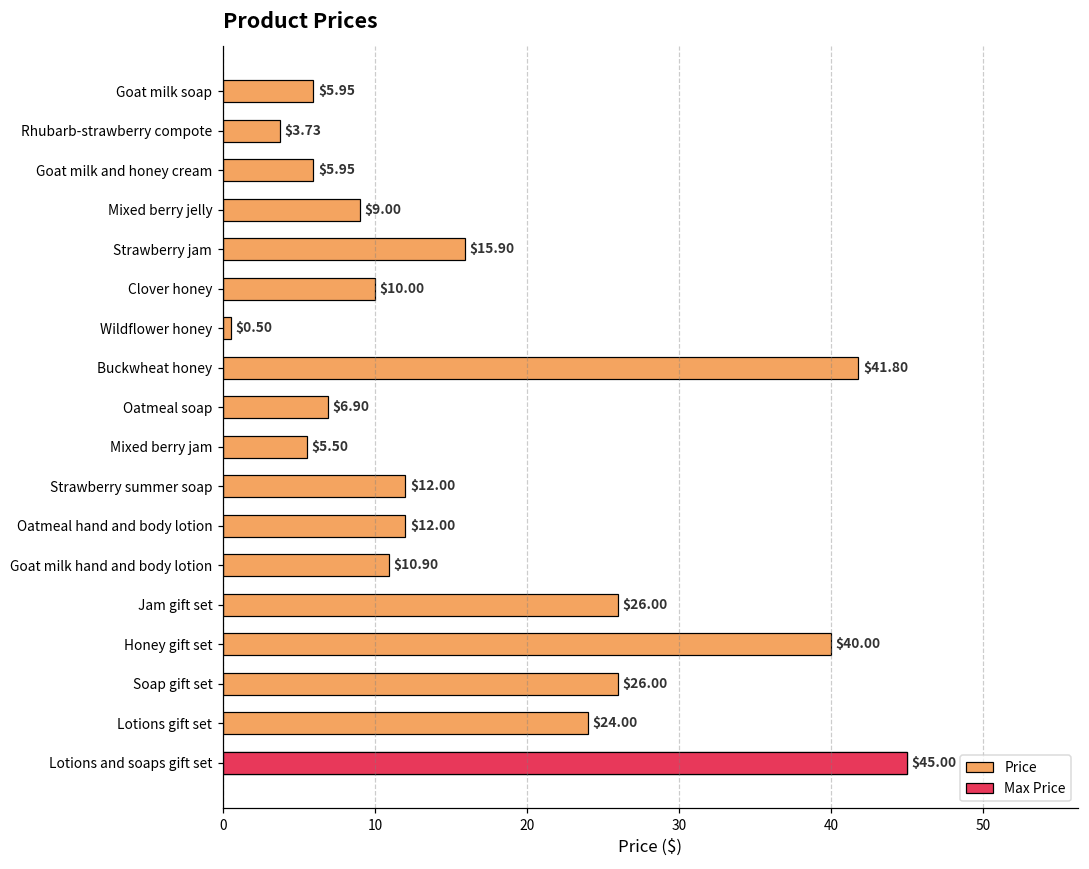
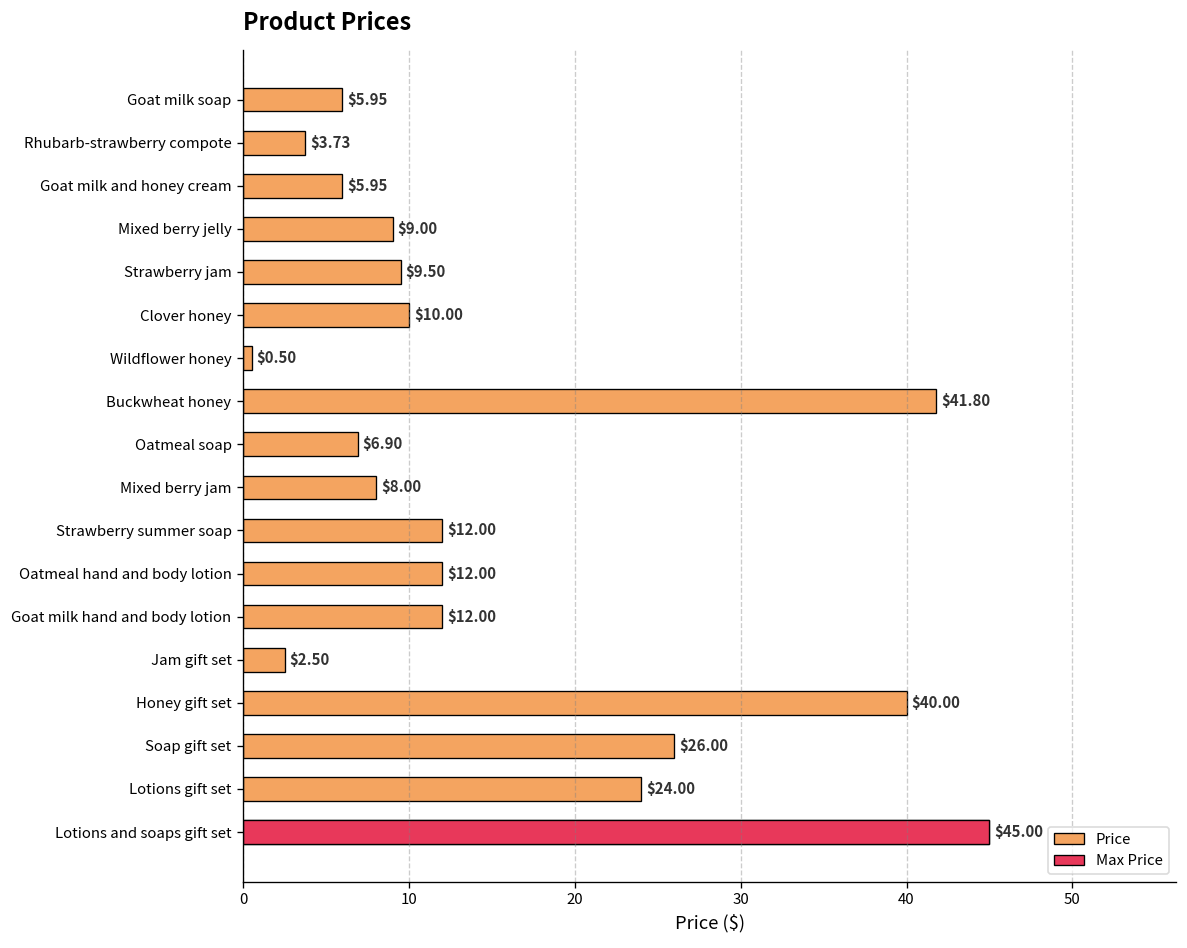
  {
    "Price": {
      "Goat milk soap": "$5.95",
      "Rhubarb-strawberry compote": "$3.73",
      "Goat milk and honey cream": "$5.95",
      "Mixed berry jelly": "$9.00",
-     "Strawberry jam": "$15.90",
+     "Strawberry jam": "$9.50",
      "Clover honey": "$10.00",
      "Wildflower honey": "$0.50",
      "Buckwheat honey": "$41.80",
      "Oatmeal soap": "$6.90",
-     "Mixed berry jam": "$5.50",
+     "Mixed berry jam": "$8.00",
      "Strawberry summer soap": "$12.00",
      "Oatmeal hand and body lotion": "$12.00",
-     "Goat milk hand and body lotion": "$10.90",
-     "Jam gift set": "$26.00",
+     "Goat milk hand and body lotion": "$12.00",
+     "Jam gift set": "$2.50",
      "Honey gift set": "$40.00",
      "Soap gift set": "$26.00",
      "Lotions gift set": "$24.00",
      "Lotions and soaps gift set": "$45.00"
    },
    "Max Price": {
      "Lotions and soaps gift set": "$45.00"
    }
  }
